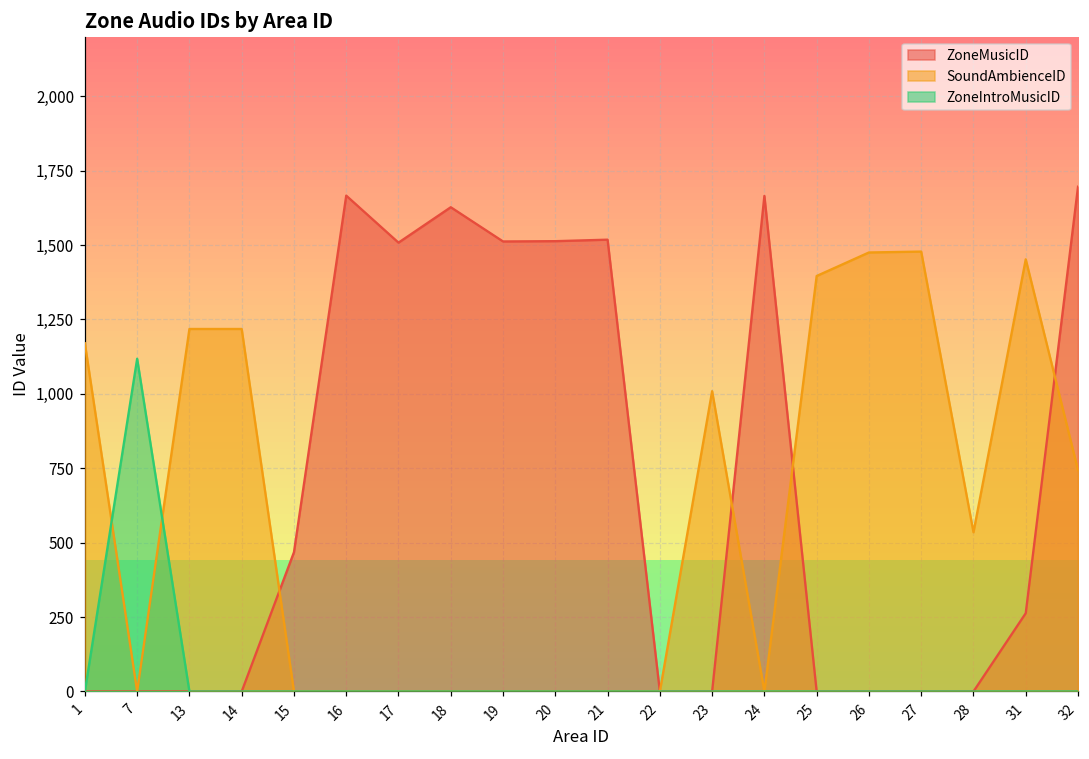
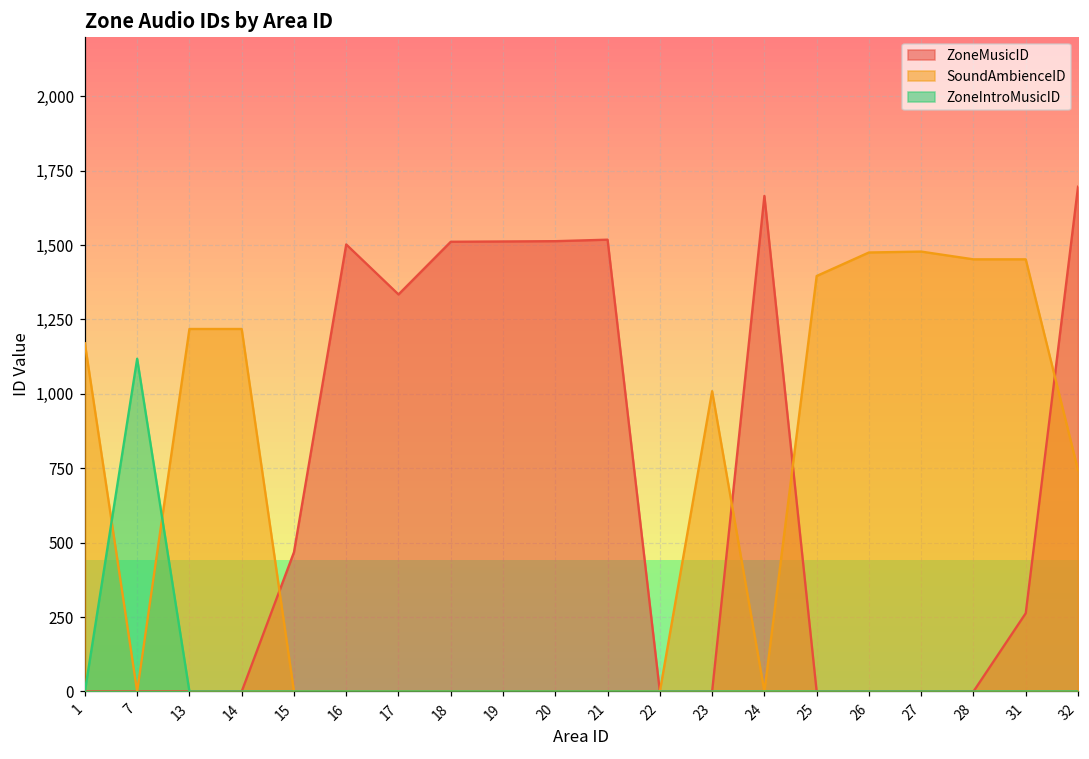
  {
    "ZoneMusicID": {
      "15": "470",
-     "16": "1,670",
-     "17": "1,510",
-     "18": "1,630",
+     "16": "1,500",
+     "17": "1,330",
+     "18": "1,510",
      "19": "1,510",
      "20": "1,510",
      "21": "1,520",
      "24": "1,670",
      "31": "260",
      "32": "1,700"
    },
    "SoundAmbienceID": {
      "1": "1,170",
      "13": "1,220",
      "14": "1,220",
      "23": "1,010",
      "25": "1,400",
      "26": "1,480",
      "27": "1,480",
-     "28": "540",
+     "28": "1,450",
      "31": "1,450",
      "32": "740"
    },
    "ZoneIntroMusicID": {
      "7": "1,120",
      "31": "0",
      "32": "0"
    }
  }
